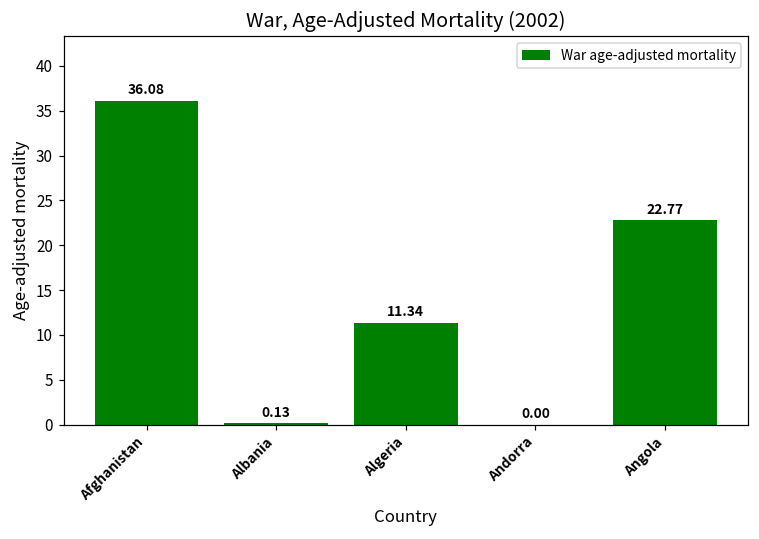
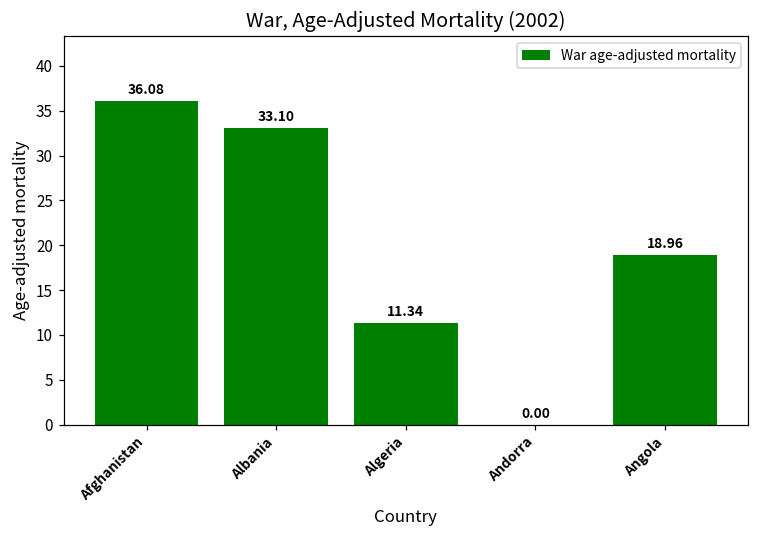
  {
    "Afghanistan": 36.08,
-   "Albania": 0.13,
+   "Albania": 33.10,
    "Algeria": 11.34,
    "Andorra": 0.00,
-   "Angola": 22.77
+   "Angola": 18.96
  }
